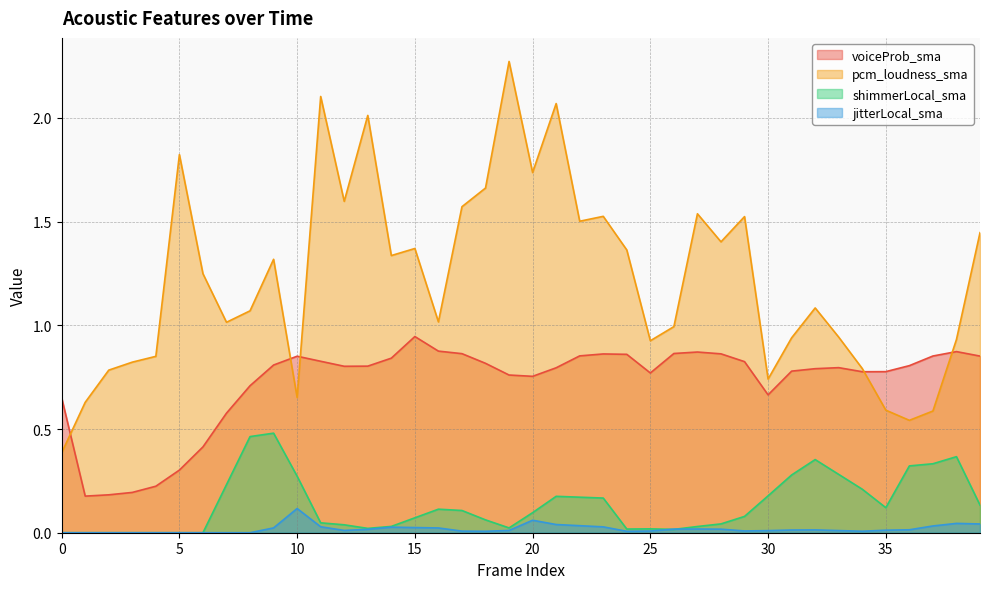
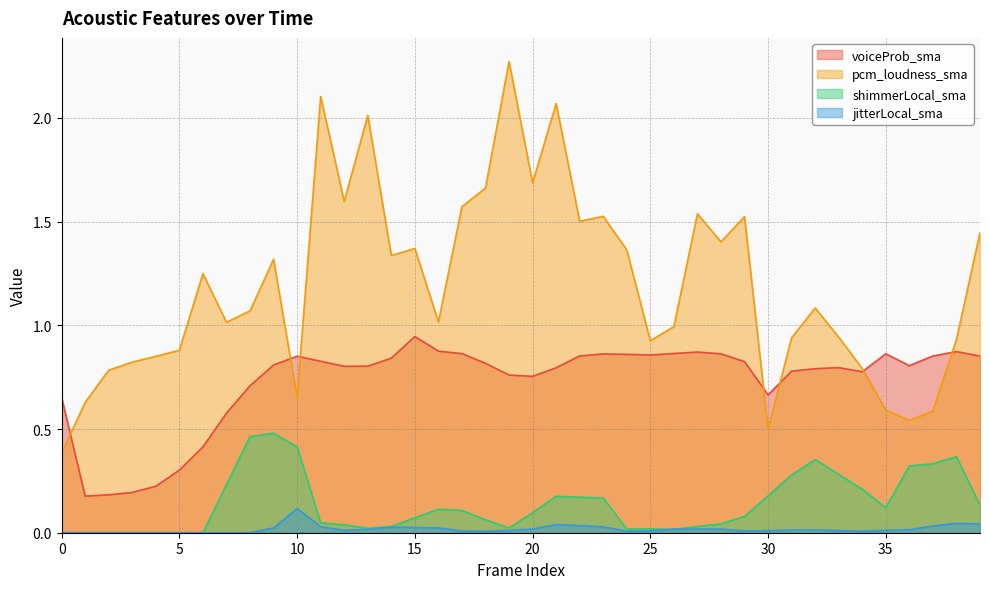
  {
    "voiceProb_sma": {
      "0": 0.65,
      "5": 0.30,
      "10": 0.85,
      "15": 0.95,
      "20": 0.75,
-     "25": 0.77,
+     "25": 0.86,
      "30": 0.66,
-     "35": 0.78
+     "35": 0.86
    },
    "pcm_loudness_sma": {
      "0": 0.38,
-     "5": 1.82,
+     "5": 0.88,
      "10": 0.65,
      "15": 1.37,
-     "20": 1.74,
+     "20": 1.69,
      "25": 0.93,
-     "30": 0.74,
+     "30": 0.50,
      "35": 0.59
    },
    "shimmerLocal_sma": {
-     "10": 0.27,
+     "10": 0.41,
      "15": 0.07,
      "20": 0.10,
      "30": 0.18,
      "35": 0.12
    },
    "jitterLocal_sma": {
      "10": 0.12,
      "15": 0.02,
-     "20": 0.06,
+     "20": 0.02,
      "30": 0.01,
      "35": 0.01
    }
  }
